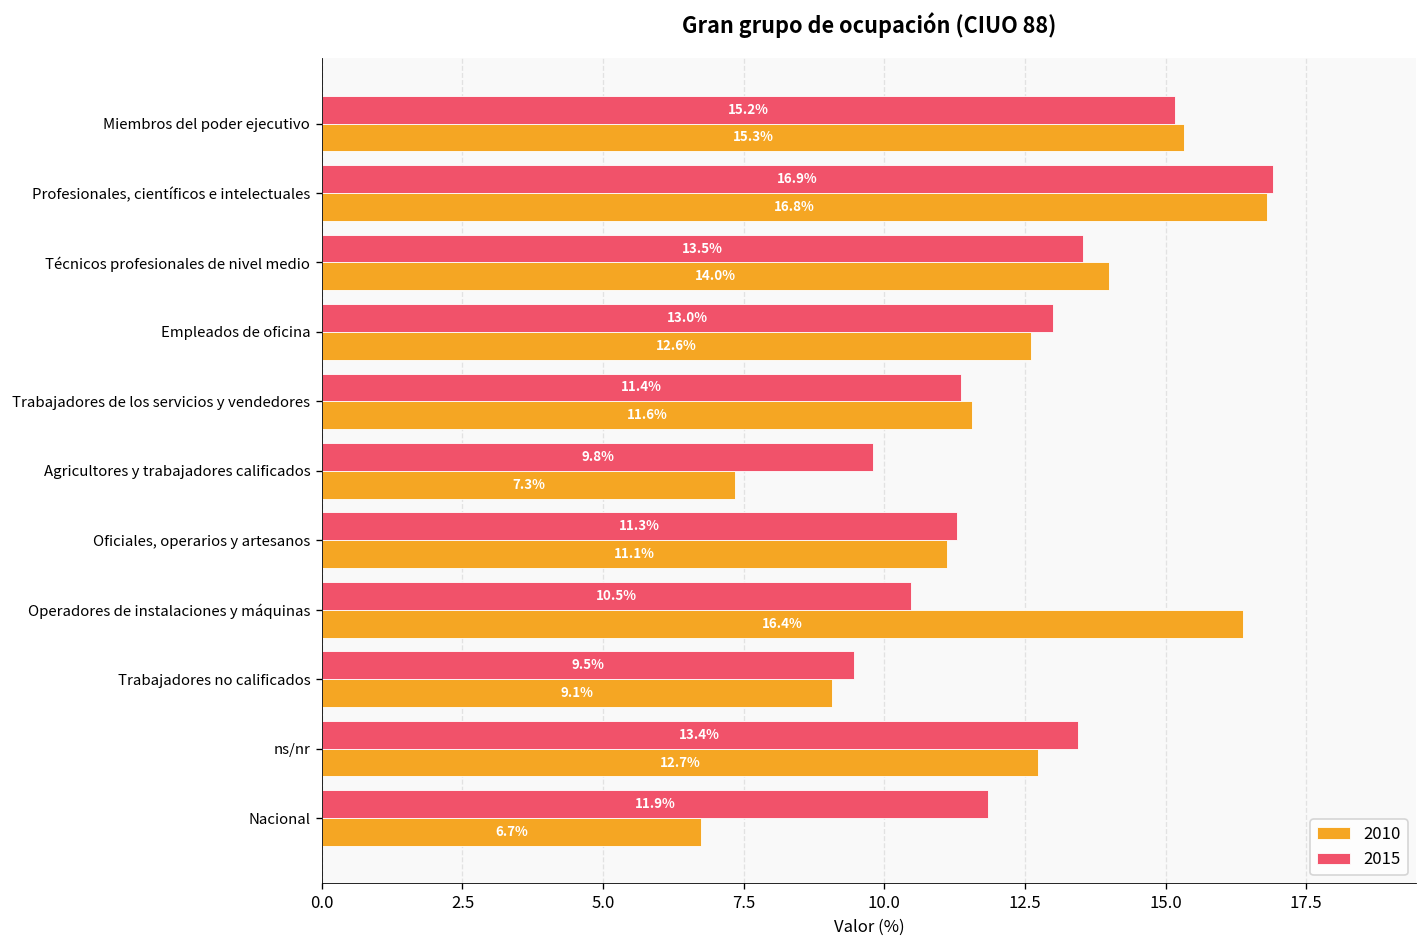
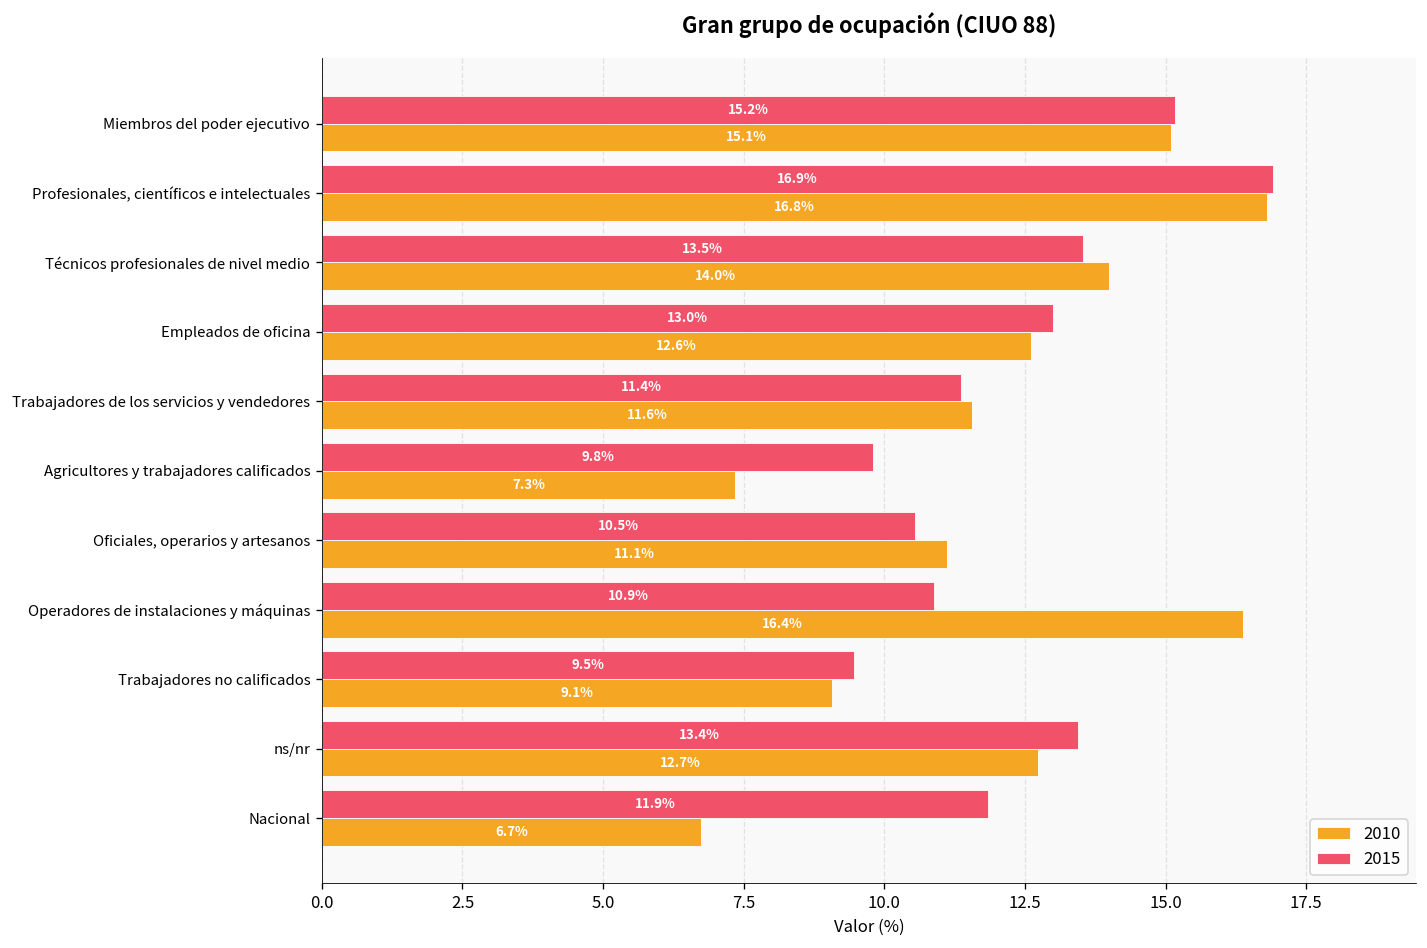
  {
    "2010": {
-     "Miembros del poder ejecutivo": "15.3%",
+     "Miembros del poder ejecutivo": "15.1%",
      "Profesionales, científicos e intelectuales": "16.8%",
      "Técnicos profesionales de nivel medio": "14.0%",
      "Empleados de oficina": "12.6%",
      "Trabajadores de los servicios y vendedores": "11.6%",
      "Agricultores y trabajadores calificados": "7.3%",
      "Oficiales, operarios y artesanos": "11.1%",
      "Operadores de instalaciones y máquinas": "16.4%",
      "Trabajadores no calificados": "9.1%",
      "ns/nr": "12.7%",
      "Nacional": "6.7%"
    },
    "2015": {
      "Miembros del poder ejecutivo": "15.2%",
      "Profesionales, científicos e intelectuales": "16.9%",
      "Técnicos profesionales de nivel medio": "13.5%",
      "Empleados de oficina": "13.0%",
      "Trabajadores de los servicios y vendedores": "11.4%",
      "Agricultores y trabajadores calificados": "9.8%",
-     "Oficiales, operarios y artesanos": "11.3%",
-     "Operadores de instalaciones y máquinas": "10.5%",
+     "Oficiales, operarios y artesanos": "10.5%",
+     "Operadores de instalaciones y máquinas": "10.9%",
      "Trabajadores no calificados": "9.5%",
      "ns/nr": "13.4%",
      "Nacional": "11.9%"
    }
  }
